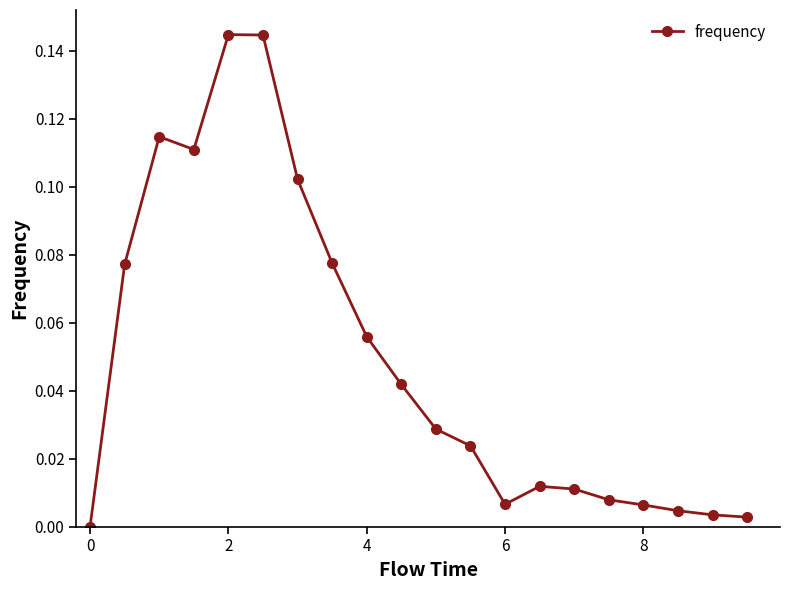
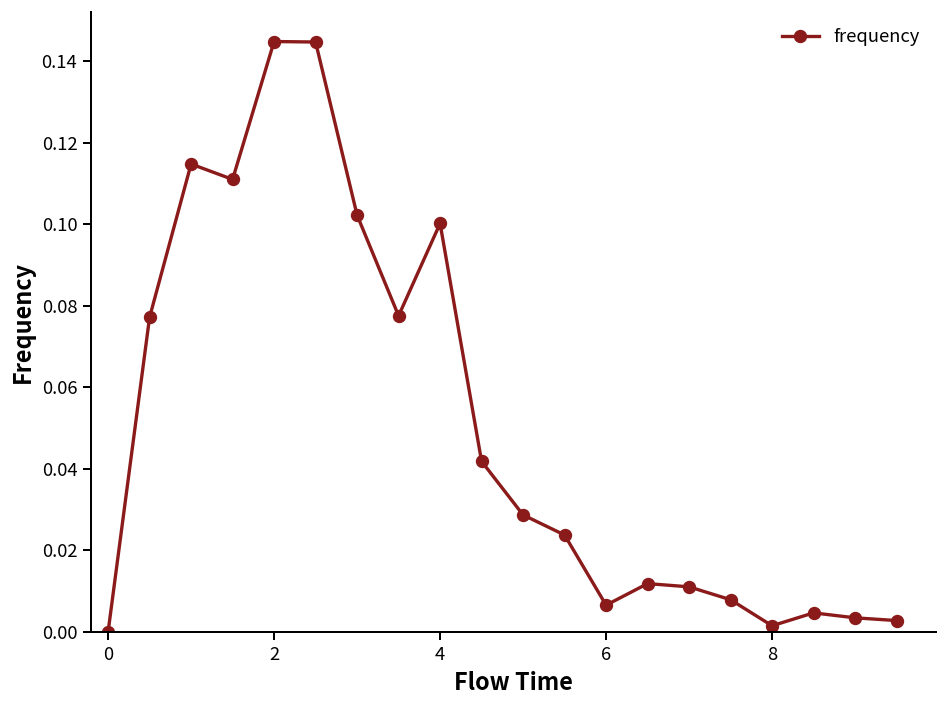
  {
    "0": 0.000,
    "2": 0.145,
-   "4": 0.056,
+   "4": 0.100,
    "6": 0.007,
-   "8": 0.006
+   "8": 0.002
  }
